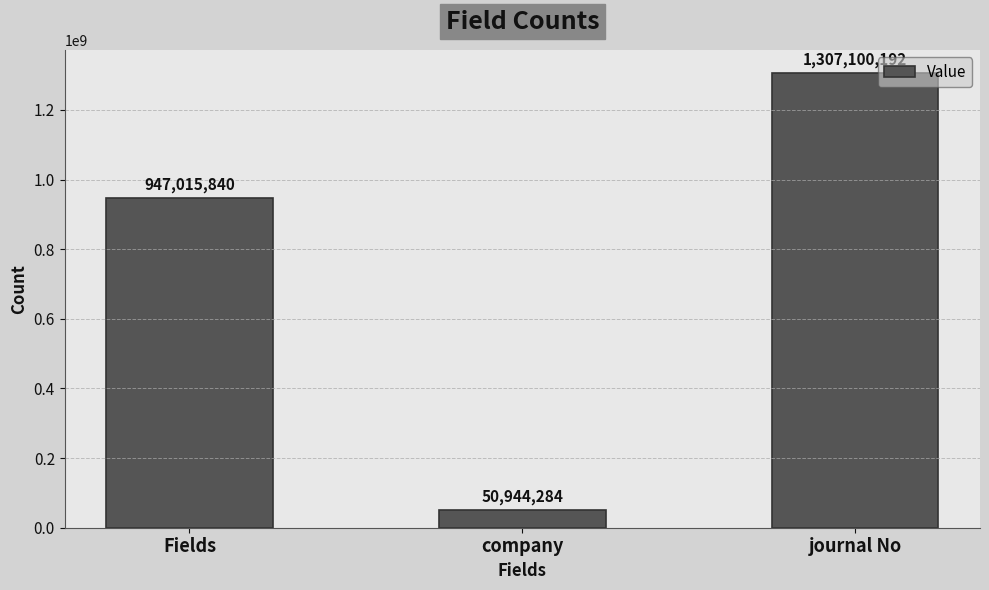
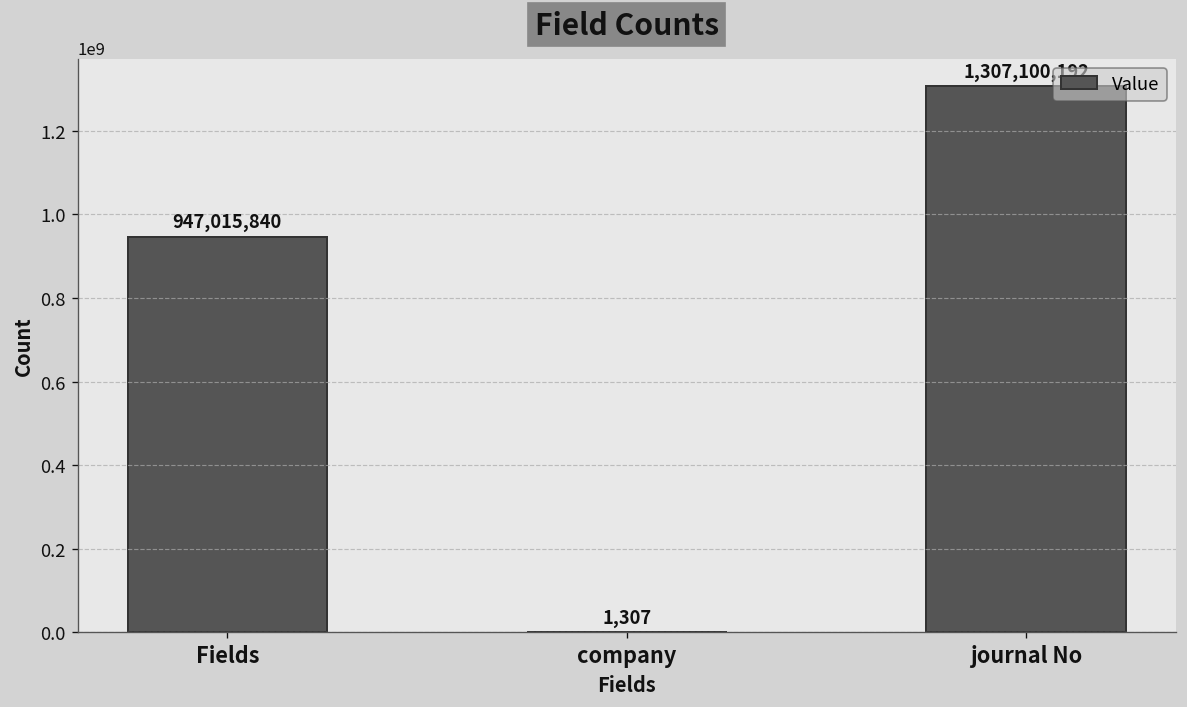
  {
    "Fields": "947,015,840",
-   "company": "50,944,284"
+   "company": "1,307"
  }
